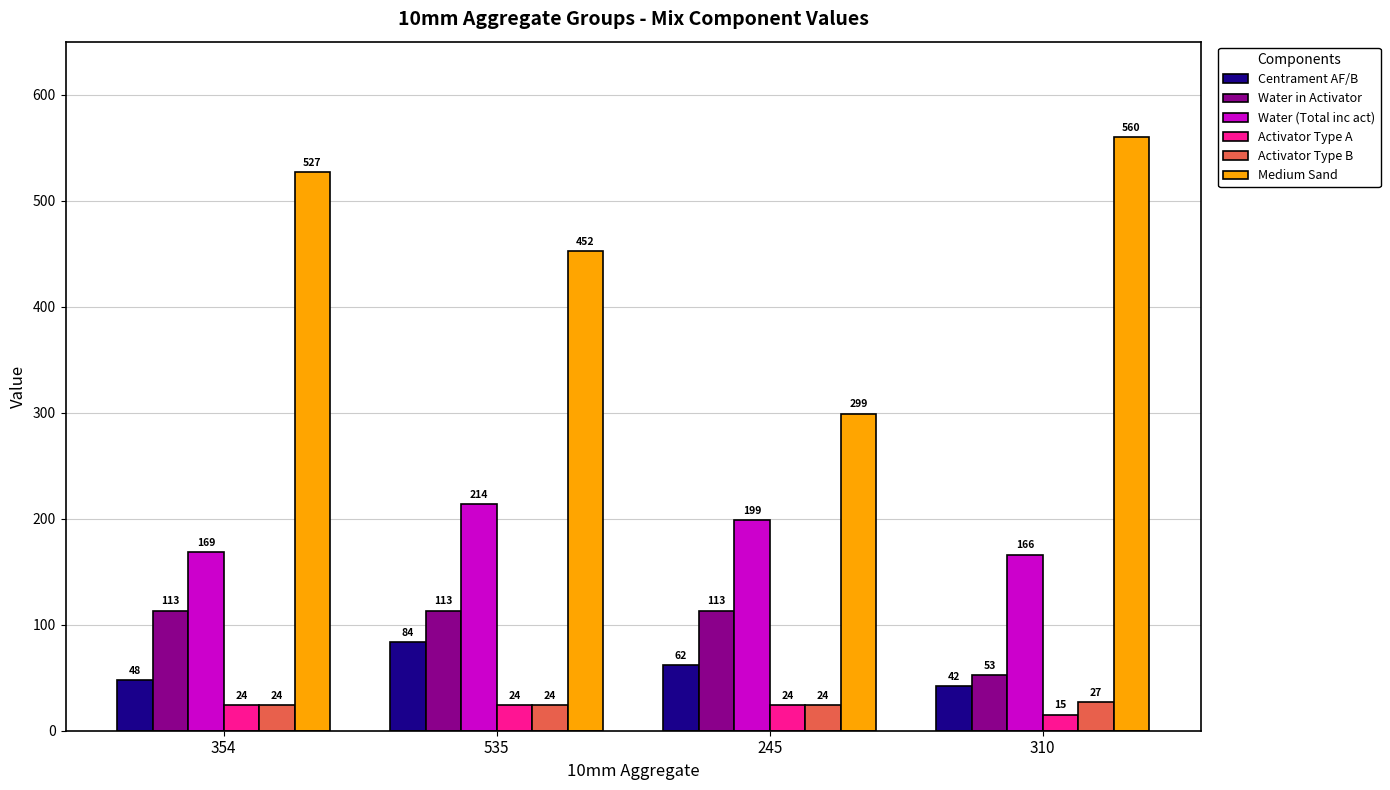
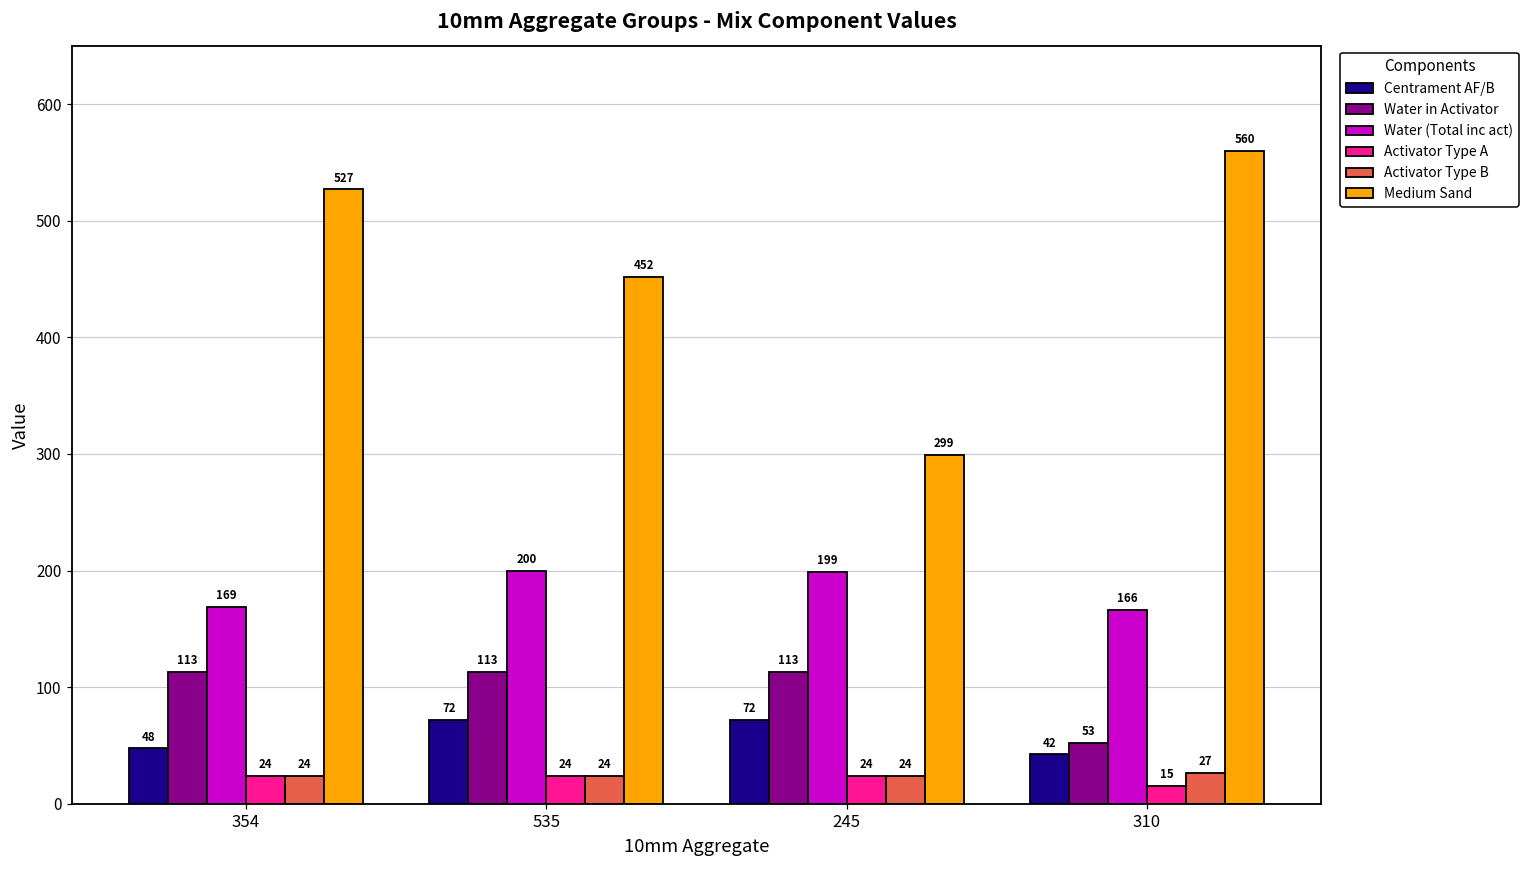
  {
    "Centrament AF/B": {
      "354": 48,
-     "535": 84,
-     "245": 62,
+     "535": 72,
+     "245": 72,
      "310": 42
    },
    "Water in Activator": {
      "354": 113,
      "535": 113,
      "245": 113,
      "310": 53
    },
    "Water (Total inc act)": {
      "354": 169,
-     "535": 214,
+     "535": 200,
      "245": 199,
      "310": 166
    },
    "Activator Type A": {
      "354": 24,
      "535": 24,
      "245": 24,
      "310": 15
    },
    "Activator Type B": {
      "354": 24,
      "535": 24,
      "245": 24,
      "310": 27
    },
    "Medium Sand": {
      "354": 527,
      "535": 452,
      "245": 299,
      "310": 560
    }
  }
